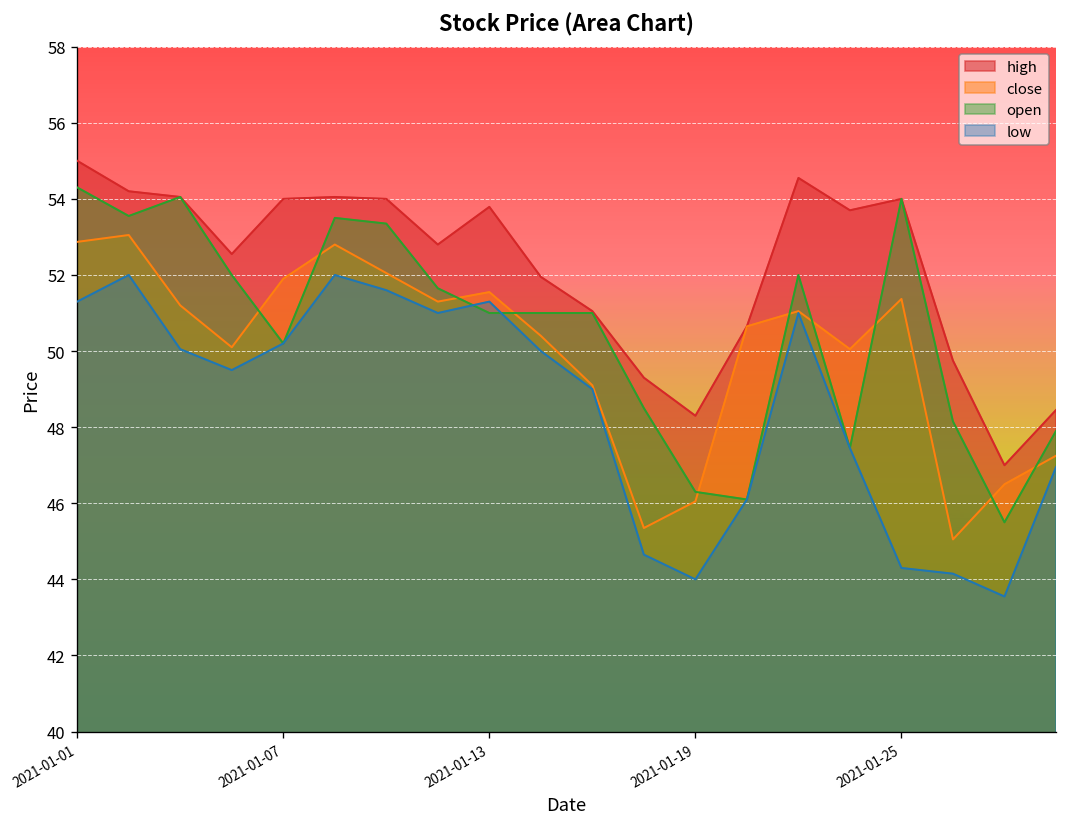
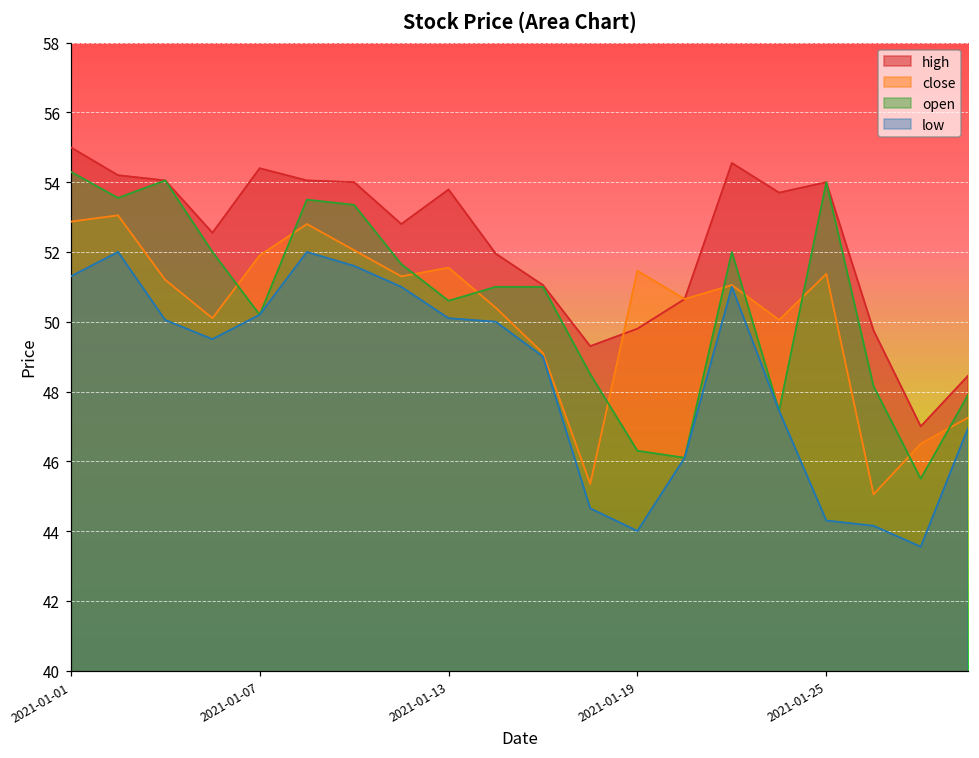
  {
    "high": {
      "2021-01-01": 55.0,
-     "2021-01-07": 54.0,
+     "2021-01-07": 54.4,
      "2021-01-13": 53.8,
-     "2021-01-19": 48.3
+     "2021-01-19": 49.8
    },
    "close": {
      "2021-01-01": 52.9,
      "2021-01-07": 51.9,
      "2021-01-13": 51.6,
-     "2021-01-19": 46.1,
+     "2021-01-19": 51.5,
      "2021-01-25": 51.4
    },
    "open": {
      "2021-01-01": 54.3,
-     "2021-01-13": 51.0,
+     "2021-01-13": 50.6,
      "2021-01-19": 46.3
    },
    "low": {
      "2021-01-01": 51.3,
-     "2021-01-13": 51.3,
+     "2021-01-13": 50.1,
      "2021-01-19": 44.0,
      "2021-01-25": 44.3
    }
  }
